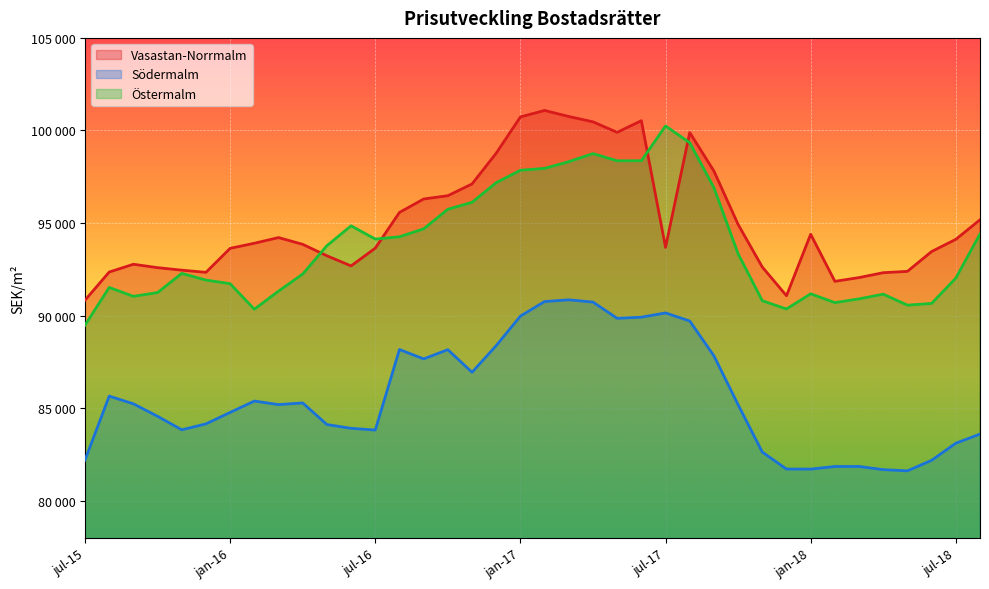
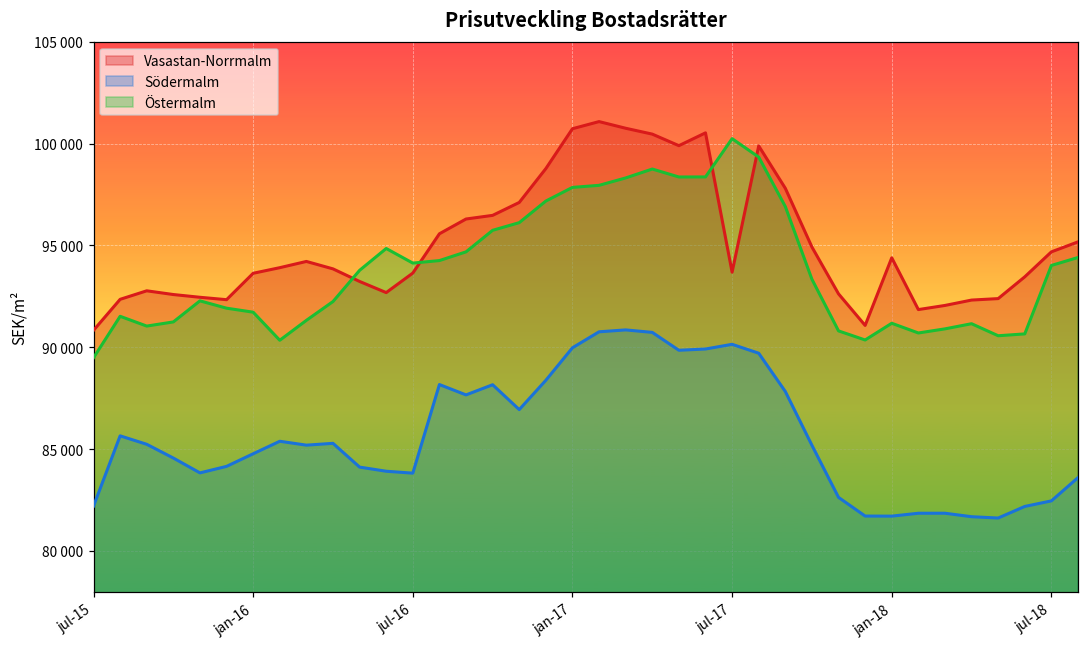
  {
    "Vasastan-Norrmalm": {
      "jul-15": 90800,
      "jan-16": 93600,
      "jul-16": 93600,
      "jan-17": 100700,
      "jul-17": 93700,
      "jan-18": 94400,
-     "jul-18": 94100
+     "jul-18": 94700
    },
    "Södermalm": {
      "jul-15": 82200,
      "jan-16": 84800,
      "jul-16": 83800,
      "jan-17": 90000,
      "jul-17": 90100,
      "jan-18": 81700,
-     "jul-18": 83100
+     "jul-18": 82500
    },
    "Östermalm": {
      "jul-15": 89500,
      "jan-16": 91700,
      "jul-16": 94100,
      "jan-17": 97800,
      "jul-17": 100200,
      "jan-18": 91200,
-     "jul-18": 92000
+     "jul-18": 94000
    }
  }
